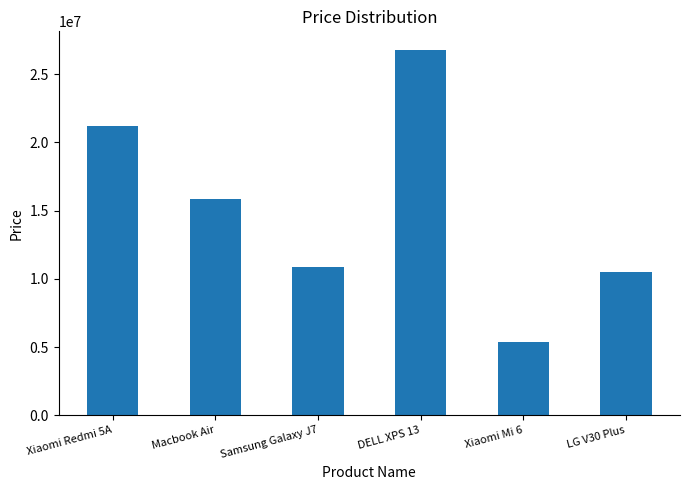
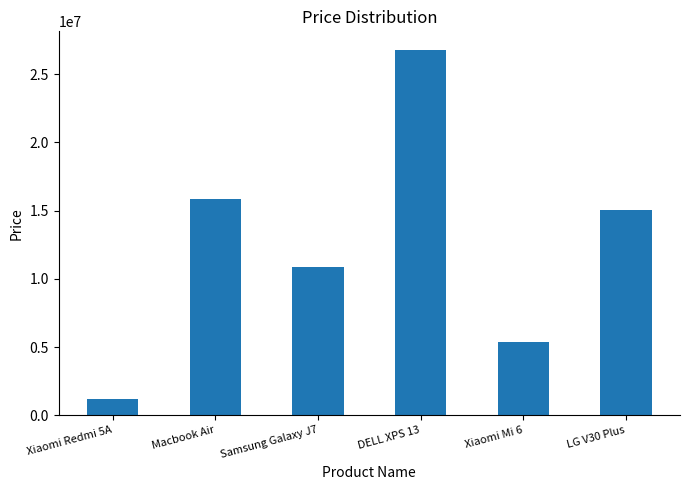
  {
-   "Xiaomi Redmi 5A": 21200000,
+   "Xiaomi Redmi 5A": 1200000,
    "Macbook Air": 15900000,
    "Samsung Galaxy J7": 10900000,
    "DELL XPS 13": 26800000,
    "Xiaomi Mi 6": 5400000,
-   "LG V30 Plus": 10500000
+   "LG V30 Plus": 15000000
  }
